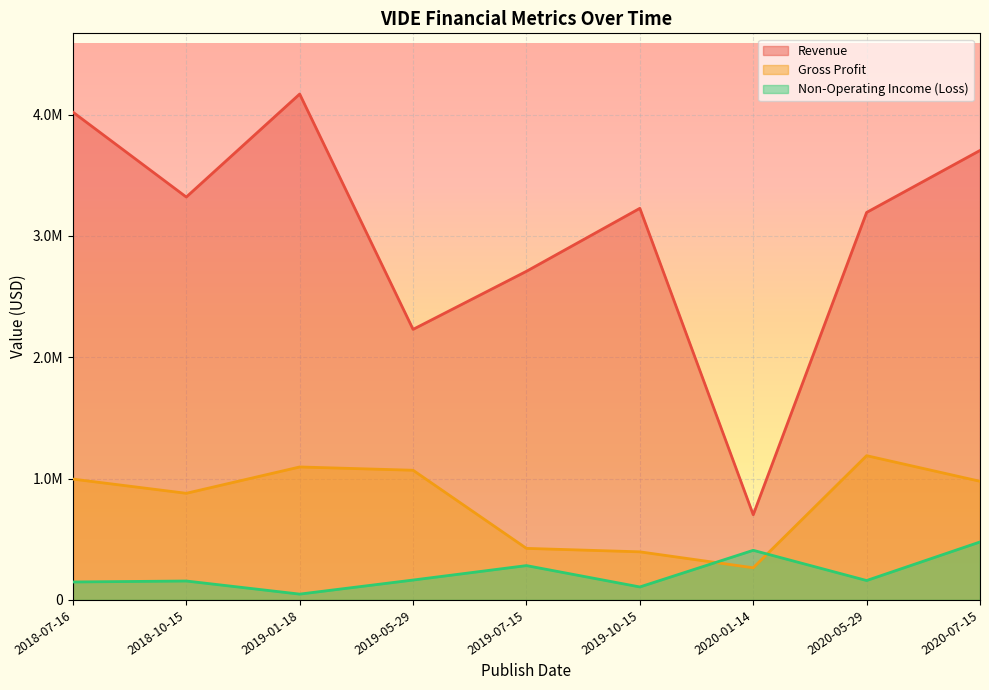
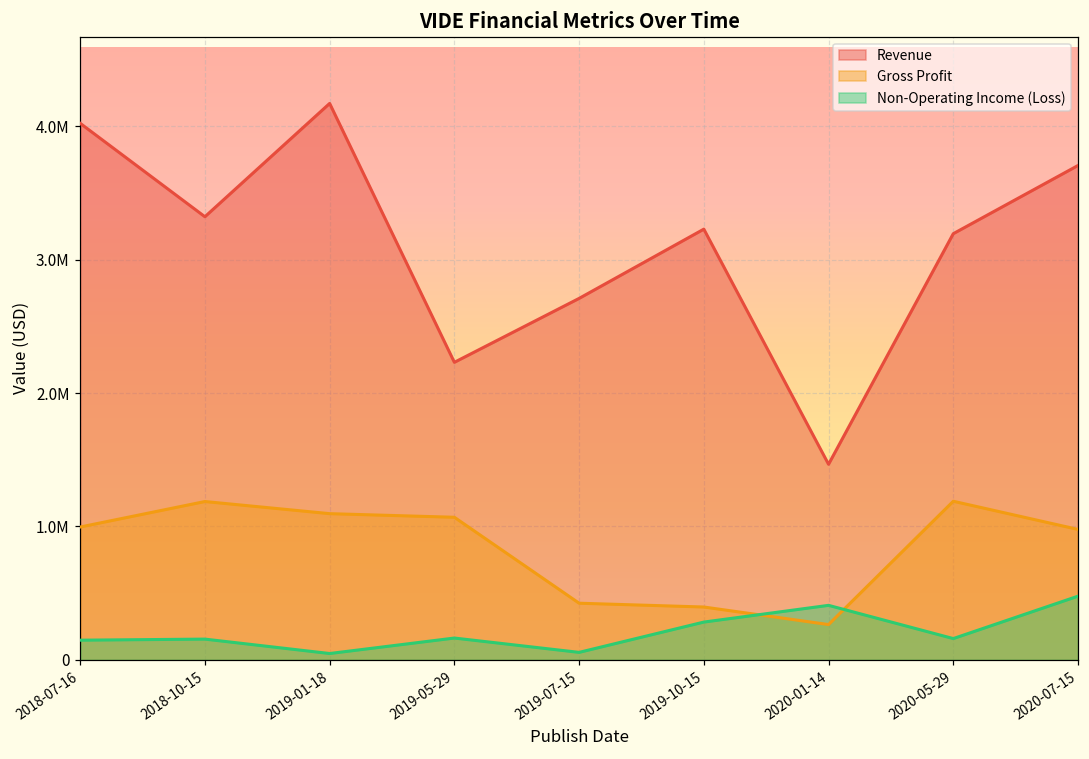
  {
    "Revenue": {
      "2018-07-16": 4020000,
      "2018-10-15": 3320000,
      "2019-01-18": 4170000,
      "2019-05-29": 2230000,
      "2019-07-15": 2710000,
      "2019-10-15": 3230000,
-     "2020-01-14": 700000,
+     "2020-01-14": 1470000,
      "2020-05-29": 3190000,
      "2020-07-15": 3710000
    },
    "Gross Profit": {
      "2018-07-16": 1000000,
-     "2018-10-15": 880000,
+     "2018-10-15": 1190000,
      "2019-01-18": 1100000,
      "2019-05-29": 1070000,
      "2019-07-15": 430000,
      "2019-10-15": 400000,
      "2020-01-14": 270000,
      "2020-05-29": 1190000,
      "2020-07-15": 980000
    },
    "Non-Operating Income (Loss)": {
      "2018-07-16": 150000,
      "2018-10-15": 160000,
      "2019-01-18": 50000,
      "2019-05-29": 160000,
-     "2019-07-15": 280000,
-     "2019-10-15": 110000,
+     "2019-07-15": 60000,
+     "2019-10-15": 280000,
      "2020-01-14": 410000,
      "2020-05-29": 160000,
      "2020-07-15": 480000
    }
  }
